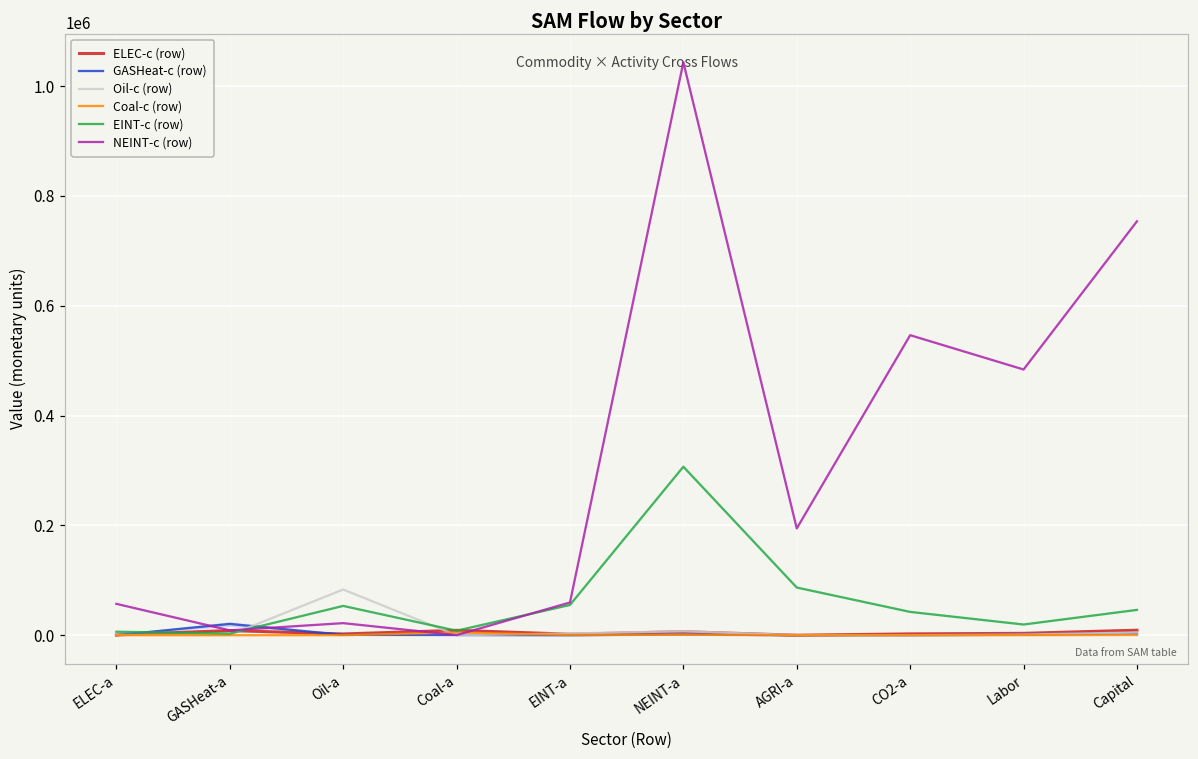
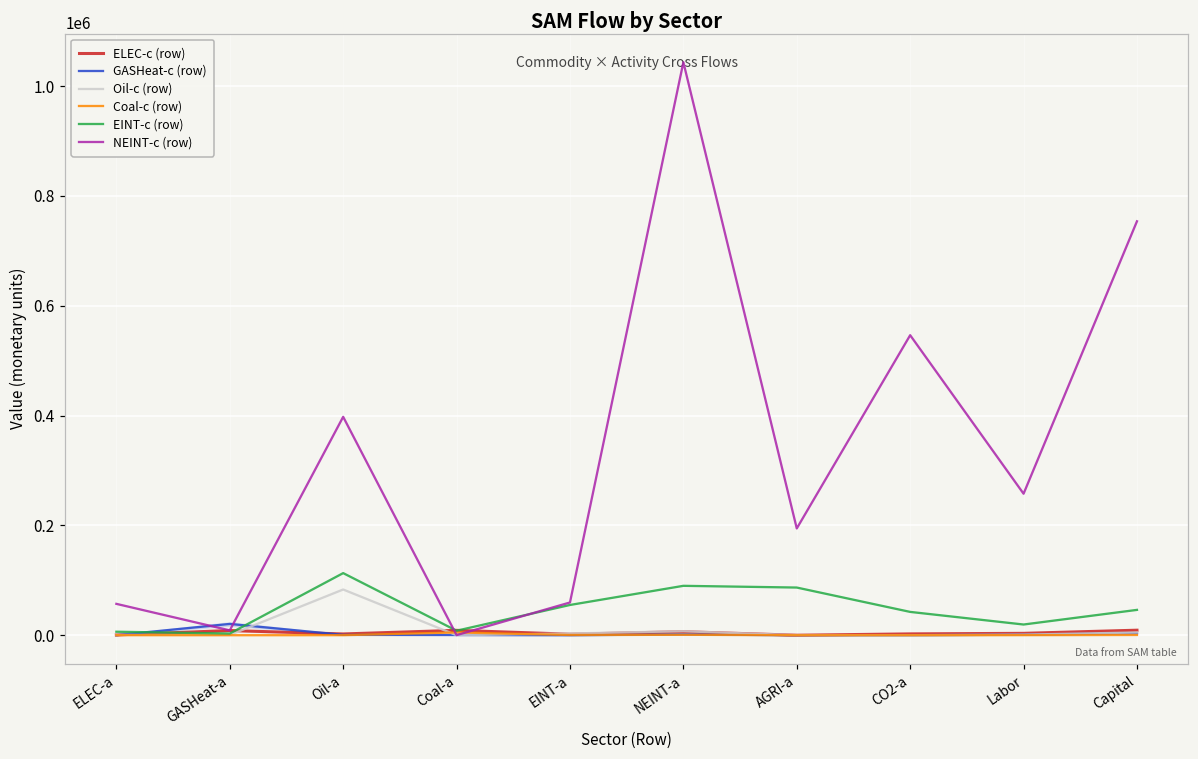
  {
    "EINT-c (row)": {
      "ELEC-a": 10000,
-     "Oil-a": 50000,
-     "NEINT-a": 310000,
+     "Oil-a": 110000,
+     "NEINT-a": 90000,
      "AGRI-a": 90000,
      "CO2-a": 40000,
      "Labor": 20000,
      "Capital": 50000
    },
    "NEINT-c (row)": {
      "ELEC-a": 60000,
-     "Oil-a": 20000,
+     "Oil-a": 400000,
      "NEINT-a": 1040000,
      "AGRI-a": 190000,
      "CO2-a": 550000,
-     "Labor": 480000,
+     "Labor": 260000,
      "Capital": 750000
    }
  }
